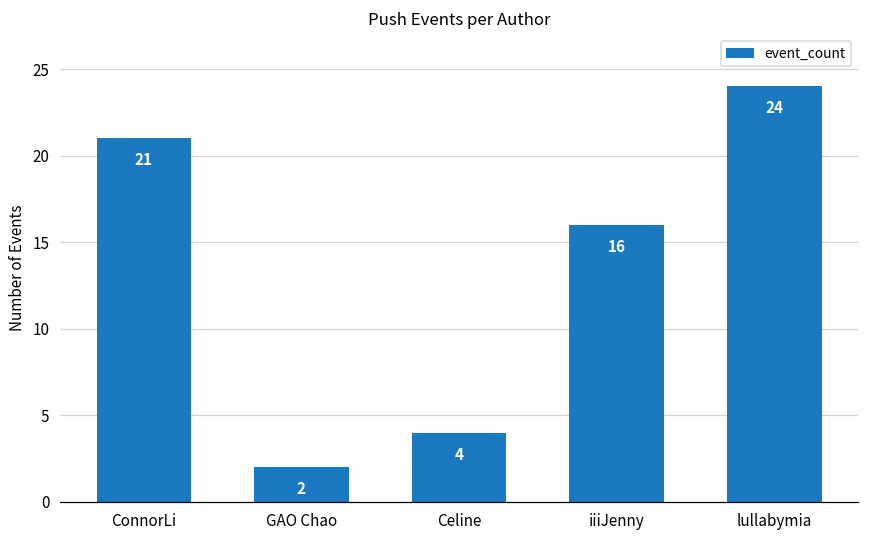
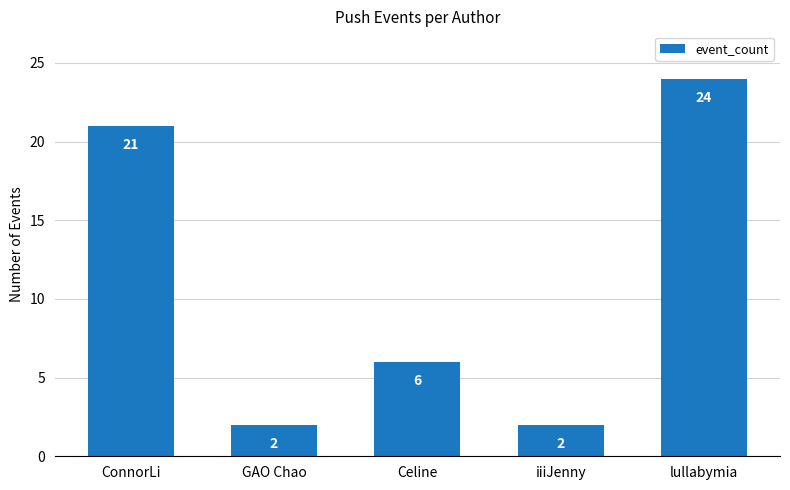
  {
    "ConnorLi": 21,
    "GAO Chao": 2,
-   "Celine": 4,
-   "iiiJenny": 16,
+   "Celine": 6,
+   "iiiJenny": 2,
    "lullabymia": 24
  }
